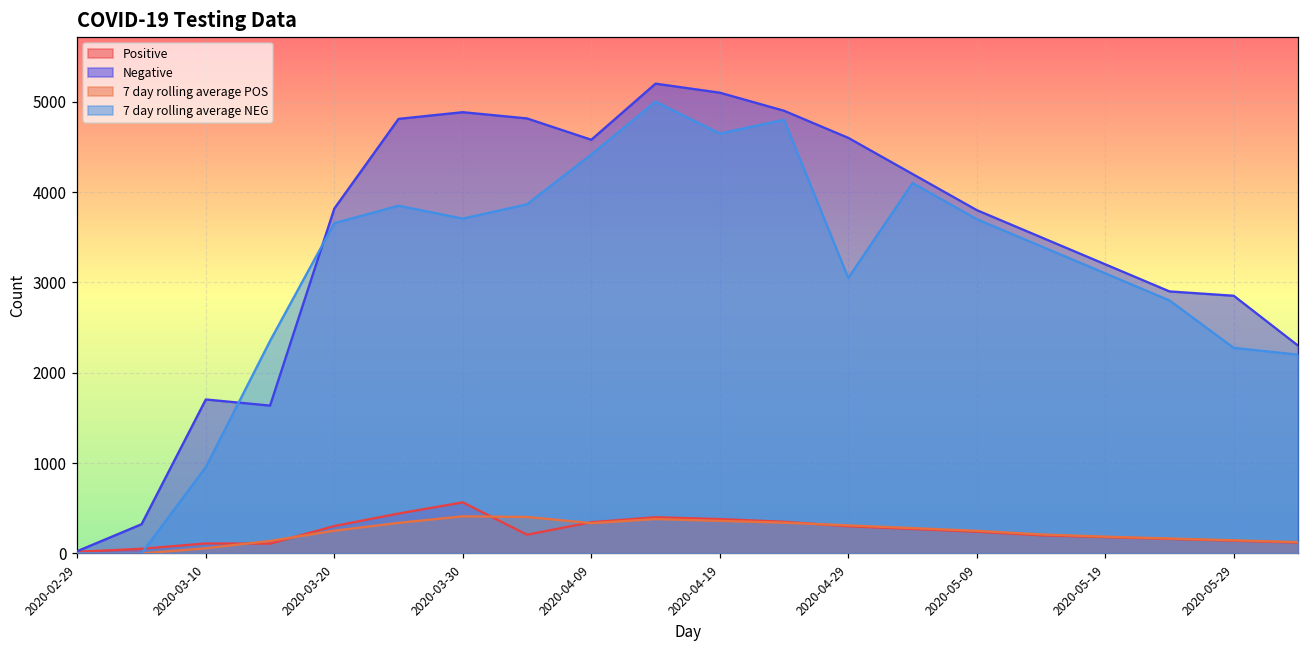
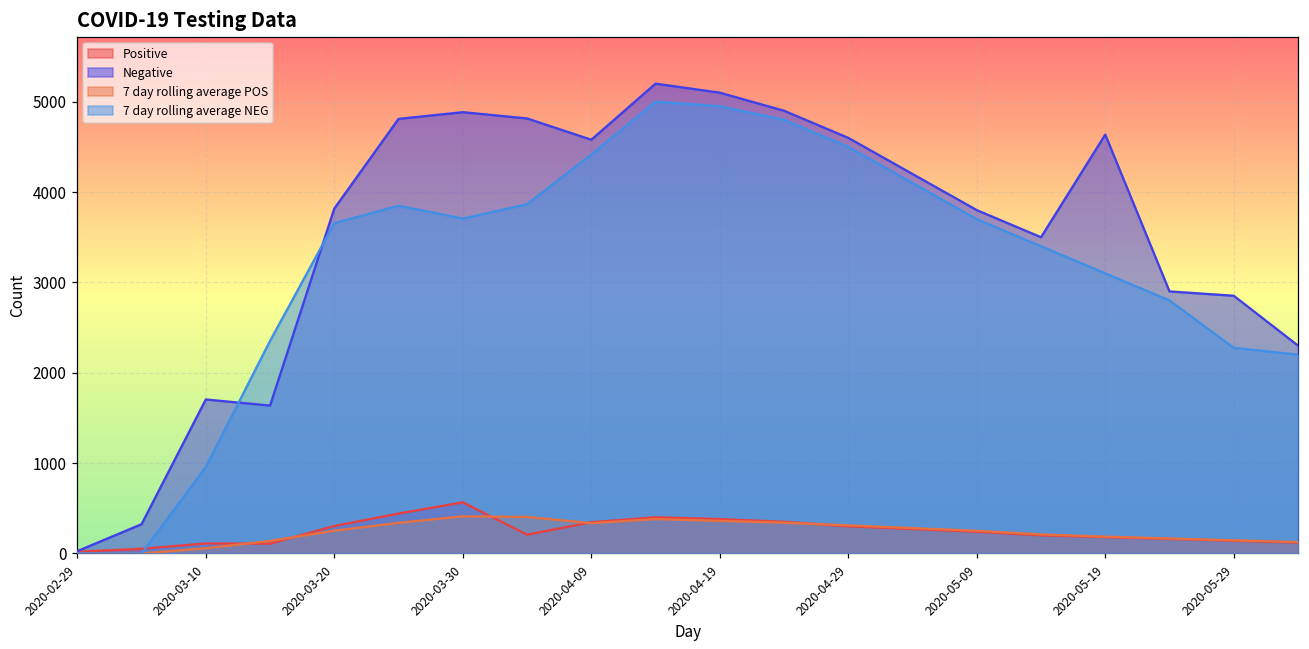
  {
    "Negative": {
      "2020-03-10": 1700,
      "2020-03-20": 3800,
      "2020-03-30": 4900,
      "2020-04-09": 4600,
      "2020-04-19": 5100,
      "2020-04-29": 4600,
      "2020-05-09": 3800,
-     "2020-05-19": 3200,
+     "2020-05-19": 4600,
      "2020-05-29": 2900
    },
    "7 day rolling average NEG": {
      "2020-03-10": 1000,
      "2020-03-20": 3700,
      "2020-03-30": 3700,
      "2020-04-09": 4400,
-     "2020-04-19": 4600,
-     "2020-04-29": 3000,
+     "2020-04-19": 5000,
+     "2020-04-29": 4500,
      "2020-05-09": 3700,
      "2020-05-19": 3100,
      "2020-05-29": 2300
    }
  }
